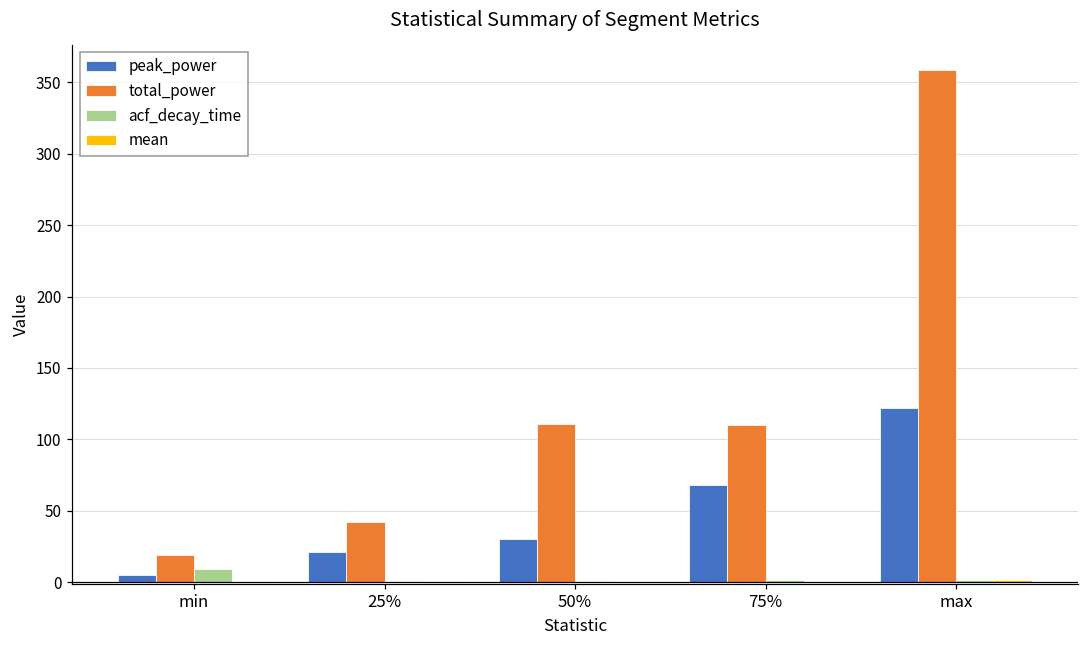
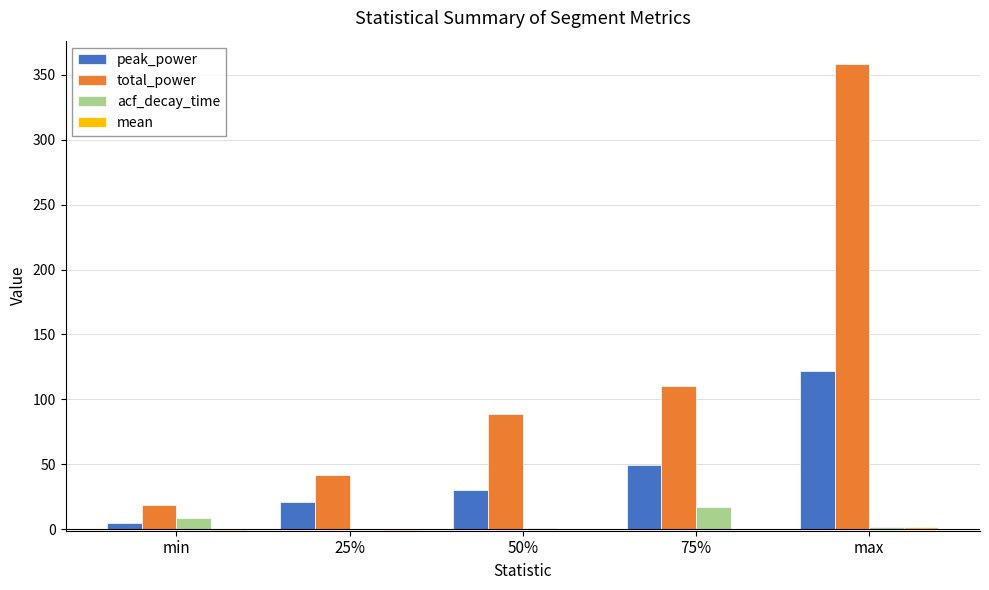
  {
    "peak_power": {
      "min": 5,
      "25%": 21,
      "50%": 30,
-     "75%": 68,
+     "75%": 49,
      "max": 122
    },
    "total_power": {
      "min": 19,
      "25%": 42,
-     "50%": 111,
+     "50%": 89,
      "75%": 110,
      "max": 358
    },
    "acf_decay_time": {
      "min": 9,
-     "75%": 1
+     "75%": 17
    }
  }
